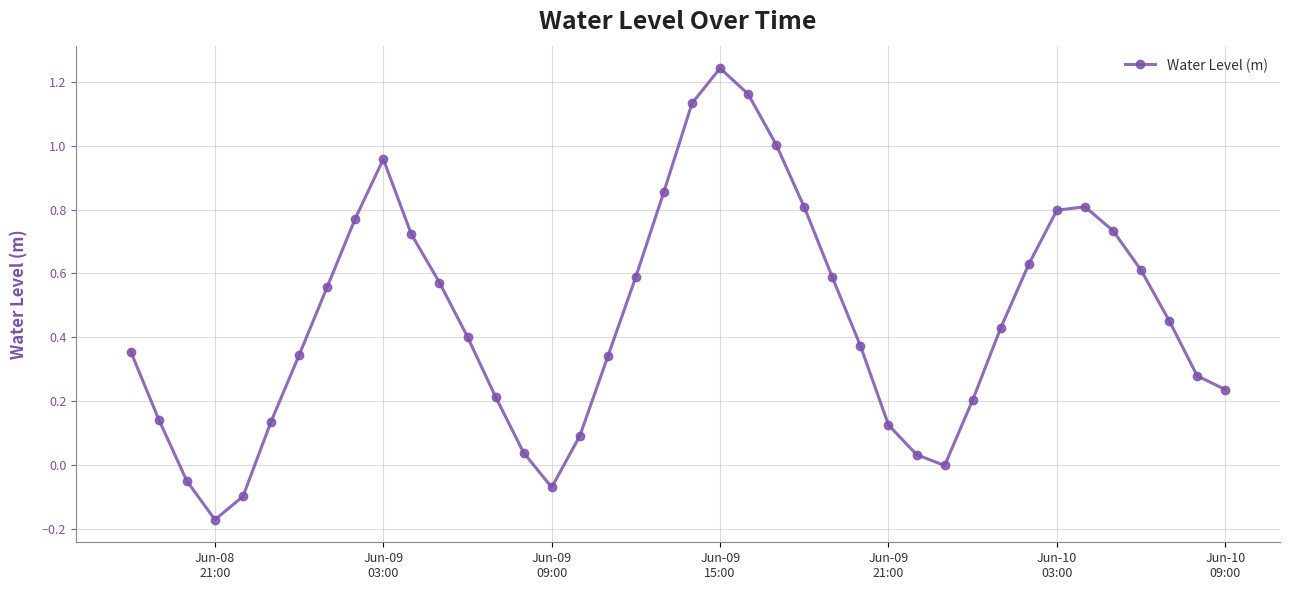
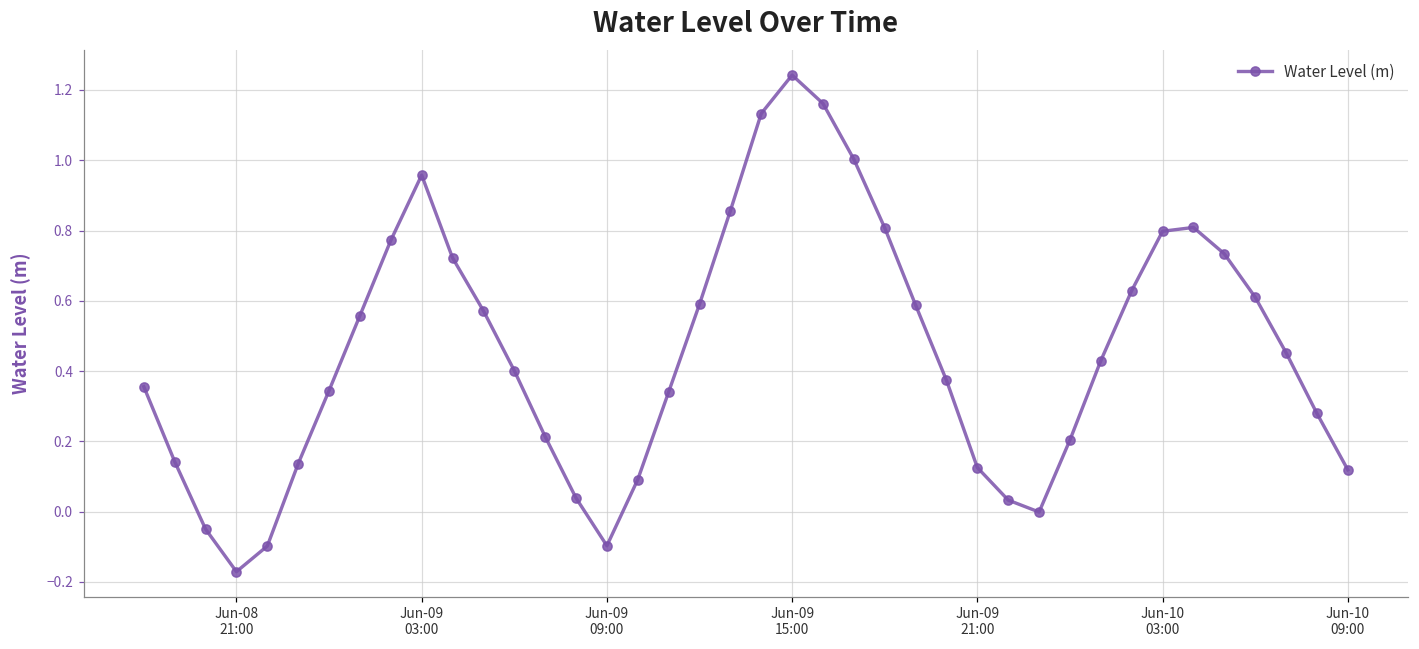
  {
    "Jun-08 21:00": -0.17,
    "Jun-09 03:00": 0.96,
-   "Jun-09 09:00": -0.07,
+   "Jun-09 09:00": -0.10,
    "Jun-09 15:00": 1.24,
    "Jun-09 21:00": 0.13,
    "Jun-10 03:00": 0.80,
-   "Jun-10 09:00": 0.24
+   "Jun-10 09:00": 0.12
  }
